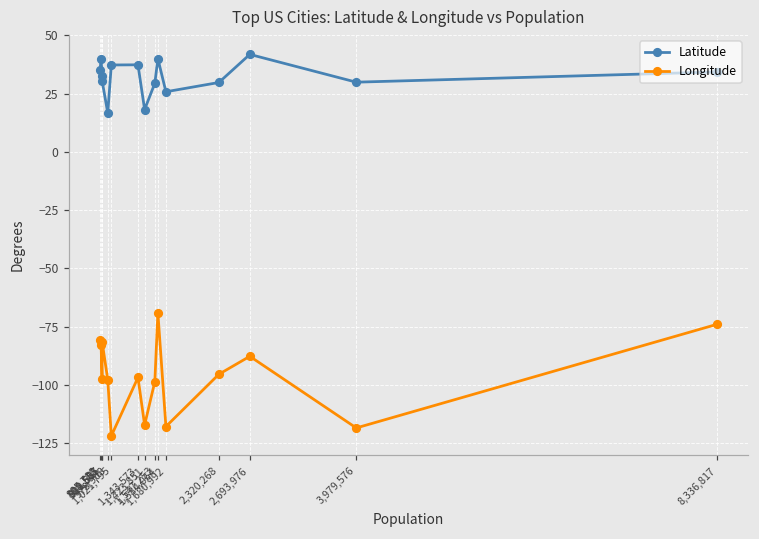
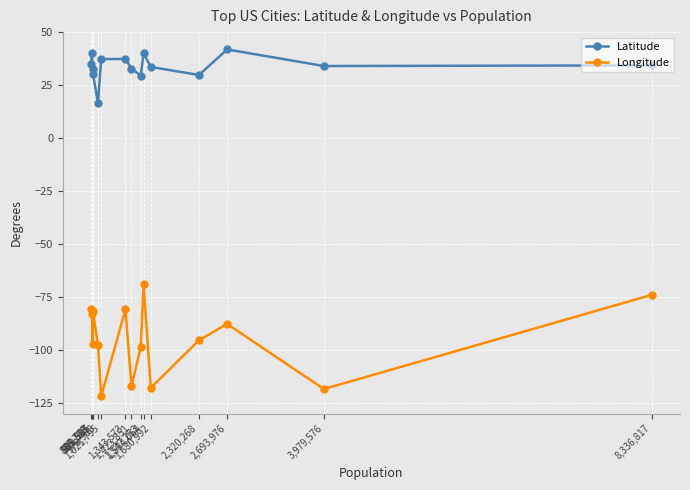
  {
    "Latitude": {
      "885,708": 35,
      "898,553": 40,
      "909,585": 33,
      "911,507": 30,
      "978,908": 17,
      "1,021,795": 37,
      "1,343,573": 37,
-     "1,423,851": 18,
+     "1,423,851": 33,
      "1,547,253": 29,
      "1,584,064": 40,
-     "1,680,992": 26,
+     "1,680,992": 34,
      "2,320,268": 30,
      "2,693,976": 42,
-     "3,979,576": 30
+     "3,979,576": 34
    },
    "Longitude": {
      "885,708": -81,
      "898,553": -83,
      "909,585": -97,
      "911,507": -82,
      "978,908": -98,
      "1,021,795": -122,
-     "1,343,573": -97,
+     "1,343,573": -81,
      "1,423,851": -117,
      "1,547,253": -99,
      "1,584,064": -69,
      "1,680,992": -118,
      "2,320,268": -95,
      "2,693,976": -88,
      "3,979,576": -118,
      "8,336,817": -74
    }
  }
